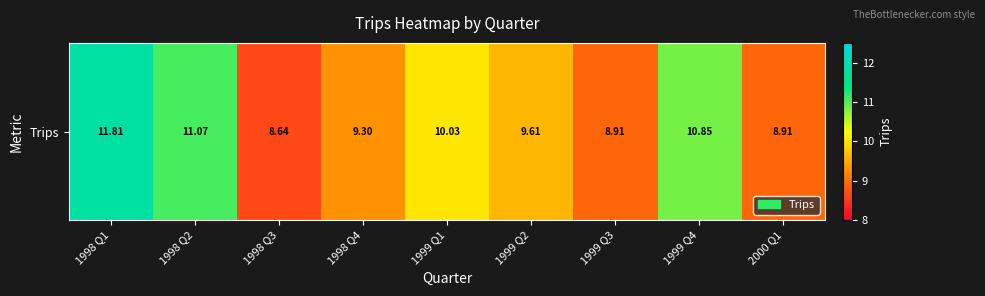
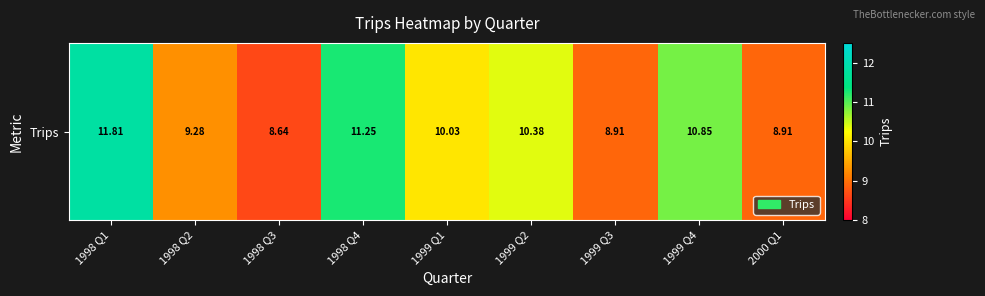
  {
    "Trips": {
      "1998 Q1": 11.81,
-     "1998 Q2": 11.07,
+     "1998 Q2": 9.28,
      "1998 Q3": 8.64,
-     "1998 Q4": 9.30,
+     "1998 Q4": 11.25,
      "1999 Q1": 10.03,
-     "1999 Q2": 9.61,
+     "1999 Q2": 10.38,
      "1999 Q3": 8.91,
      "1999 Q4": 10.85,
      "2000 Q1": 8.91
    }
  }
